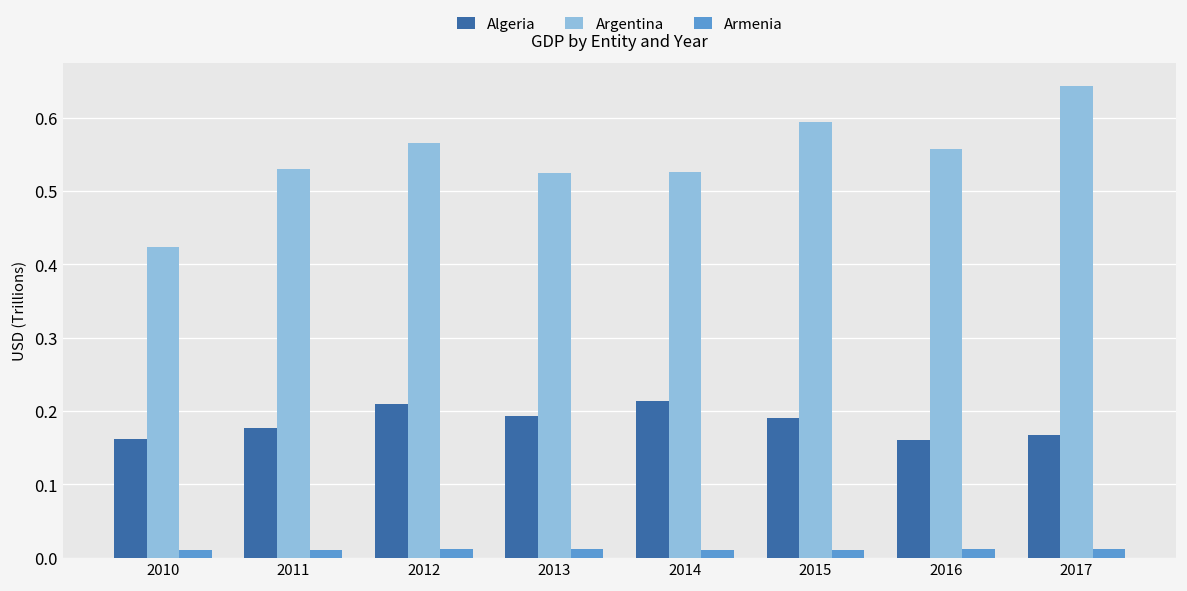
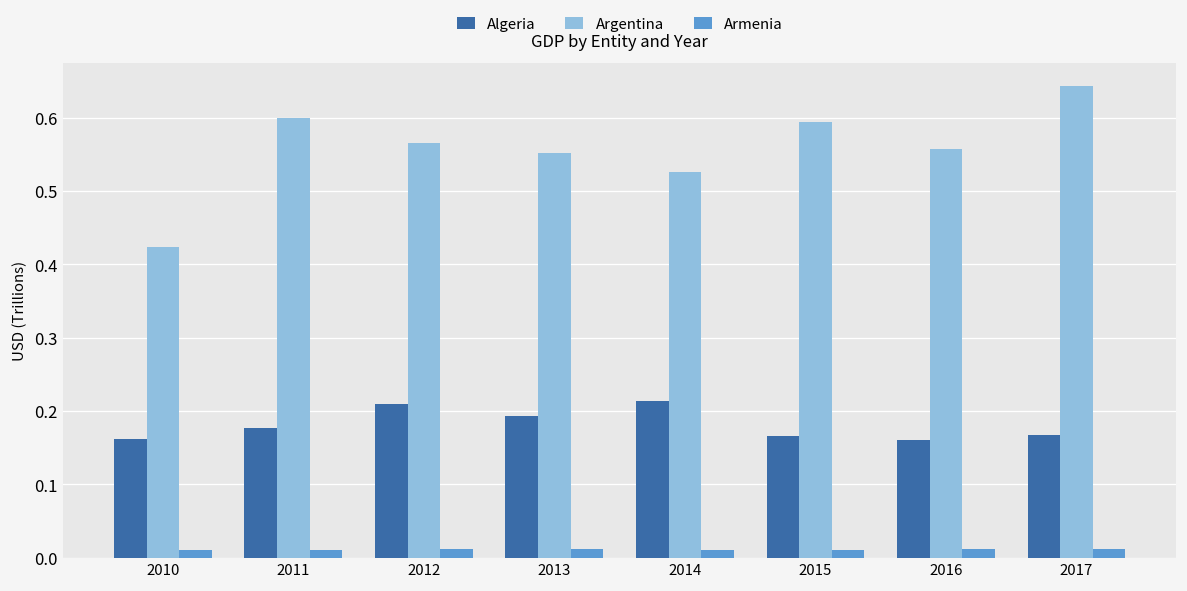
  {
    "Algeria": {
      "2010": 0.16,
      "2011": 0.18,
      "2012": 0.21,
      "2013": 0.19,
      "2014": 0.21,
-     "2015": 0.19,
+     "2015": 0.17,
      "2016": 0.16,
      "2017": 0.17
    },
    "Argentina": {
      "2010": 0.42,
-     "2011": 0.53,
+     "2011": 0.60,
      "2012": 0.57,
-     "2013": 0.52,
+     "2013": 0.55,
      "2014": 0.53,
      "2015": 0.59,
      "2016": 0.56,
      "2017": 0.64
    },
    "Armenia": {
      "2010": 0.01,
      "2011": 0.01,
      "2012": 0.01,
      "2013": 0.01,
      "2014": 0.01,
      "2015": 0.01,
      "2016": 0.01,
      "2017": 0.01
    }
  }
